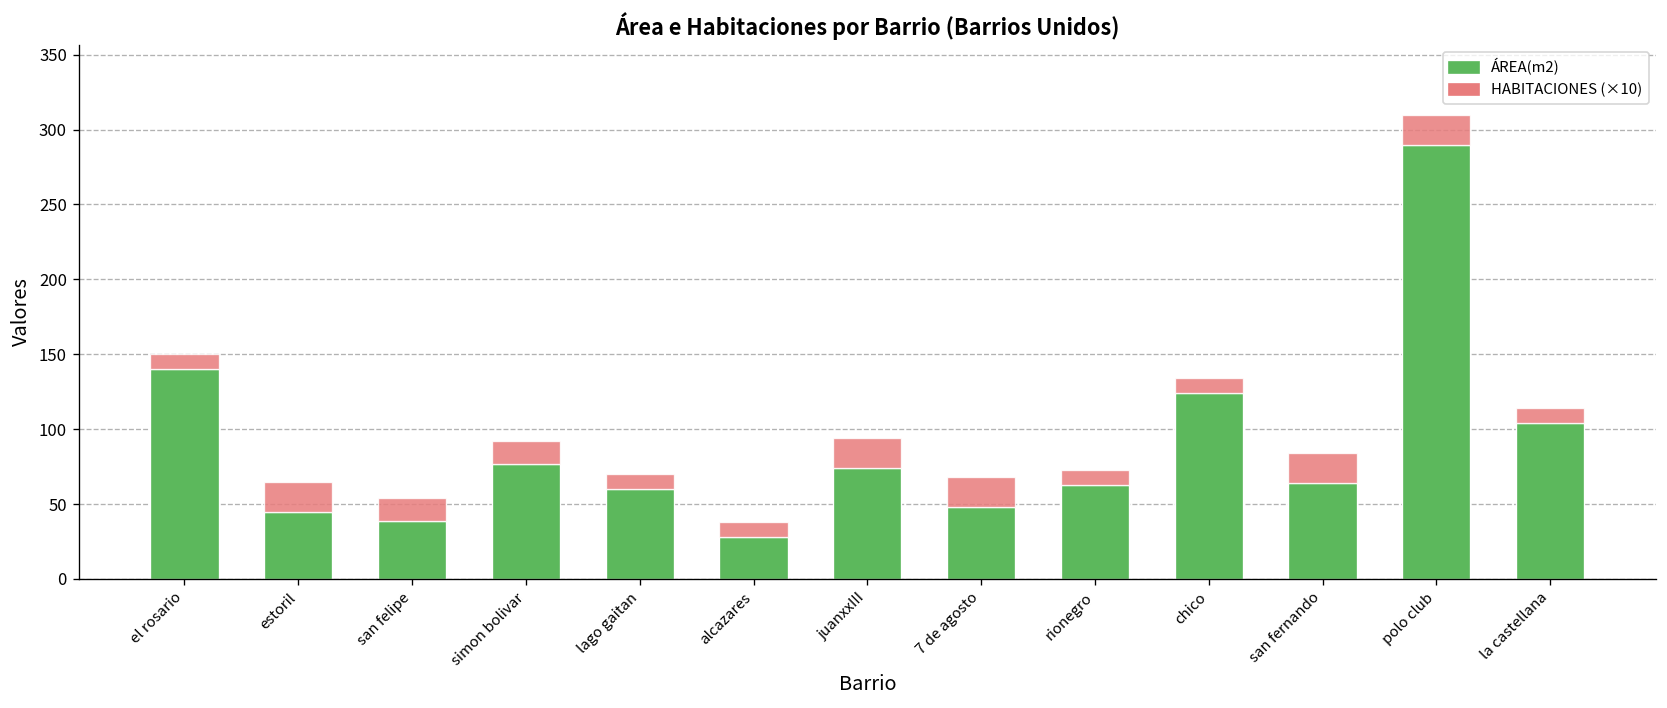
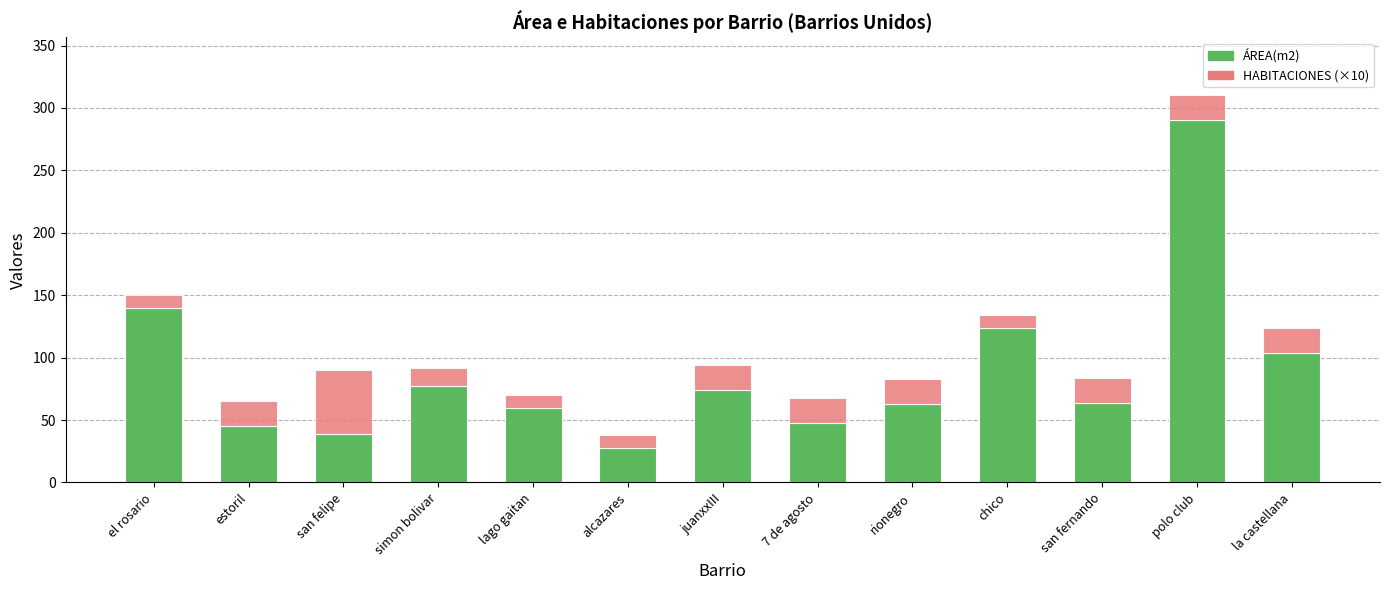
  {
    "ÁREA(m2)": {
      "el rosario": 140,
      "estoril": 45,
      "san felipe": 39,
      "simon bolivar": 77,
      "lago gaitan": 60,
      "alcazares": 28,
      "juanxxIII": 74,
      "7 de agosto": 48,
      "rionegro": 63,
      "chico": 124,
      "san fernando": 64,
      "polo club": 290,
      "la castellana": 104
    },
    "HABITACIONES (×10)": {
      "el rosario": 10,
      "estoril": 20,
-     "san felipe": 15,
+     "san felipe": 51,
      "simon bolivar": 15,
      "lago gaitan": 10,
      "alcazares": 10,
      "juanxxIII": 20,
      "7 de agosto": 20,
-     "rionegro": 10,
+     "rionegro": 20,
      "chico": 10,
      "san fernando": 20,
      "polo club": 20,
-     "la castellana": 10
+     "la castellana": 20
    }
  }
